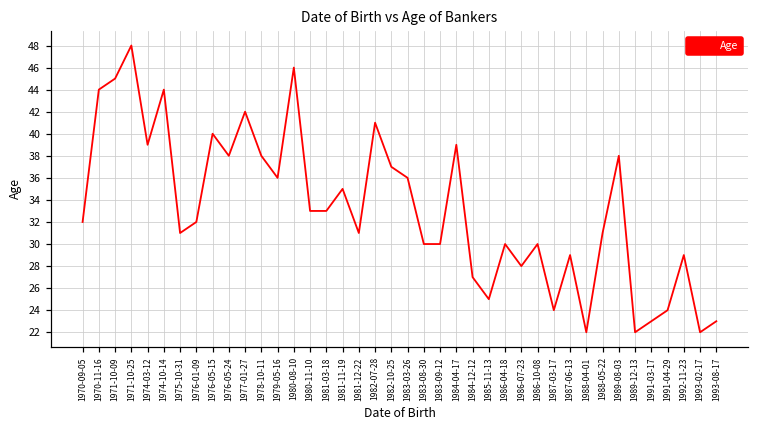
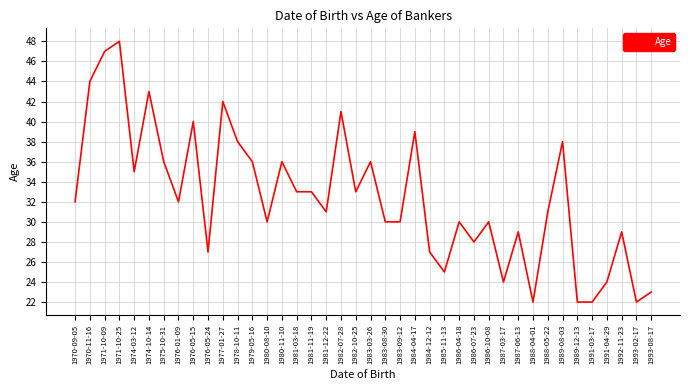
  {
    "1970-09-05": 32,
    "1970-11-16": 44,
-   "1971-10-09": 45,
+   "1971-10-09": 47,
    "1971-10-25": 48,
-   "1974-03-12": 39,
-   "1974-10-14": 44,
-   "1975-10-31": 31,
+   "1974-03-12": 35,
+   "1974-10-14": 43,
+   "1975-10-31": 36,
    "1976-01-09": 32,
    "1976-05-15": 40,
-   "1976-05-24": 38,
+   "1976-05-24": 27,
    "1977-01-27": 42,
    "1978-10-11": 38,
    "1979-05-16": 36,
-   "1980-08-10": 46,
-   "1980-11-10": 33,
+   "1980-08-10": 30,
+   "1980-11-10": 36,
    "1981-03-18": 33,
-   "1981-11-19": 35,
+   "1981-11-19": 33,
    "1981-12-22": 31,
    "1982-07-28": 41,
-   "1982-10-25": 37,
+   "1982-10-25": 33,
    "1983-03-26": 36,
    "1983-08-30": 30,
    "1983-09-12": 30,
    "1984-04-17": 39,
    "1984-12-12": 27,
    "1985-11-13": 25,
    "1986-04-18": 30,
    "1986-07-23": 28,
    "1986-10-08": 30,
    "1987-03-17": 24,
    "1987-06-13": 29,
    "1988-04-01": 22,
    "1988-05-22": 31,
    "1989-08-03": 38,
    "1989-12-13": 22,
-   "1991-03-17": 23,
+   "1991-03-17": 22,
    "1991-04-29": 24,
    "1992-11-23": 29,
    "1993-02-17": 22,
    "1993-08-17": 23
  }
